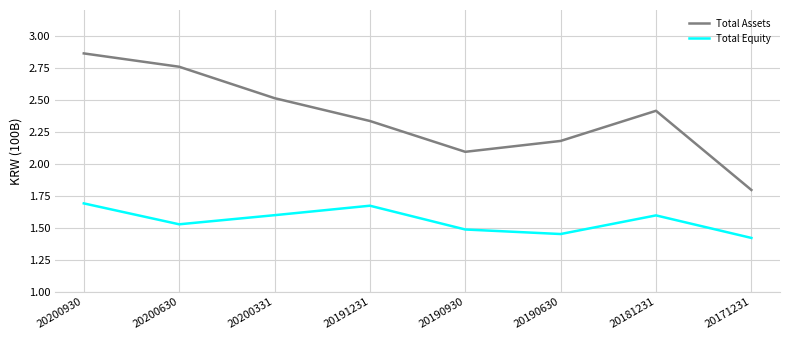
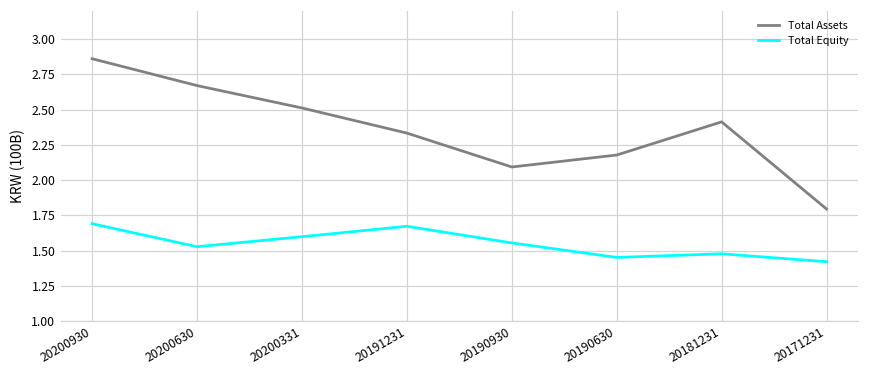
  {
    "Total Assets": {
      "20200930": 2.86,
-     "20200630": 2.76,
+     "20200630": 2.67,
      "20200331": 2.51,
      "20191231": 2.33,
      "20190930": 2.09,
      "20190630": 2.18,
      "20181231": 2.41,
      "20171231": 1.79
    },
    "Total Equity": {
      "20200930": 1.69,
      "20200630": 1.53,
      "20200331": 1.60,
      "20191231": 1.67,
-     "20190930": 1.49,
+     "20190930": 1.55,
      "20190630": 1.45,
-     "20181231": 1.60,
+     "20181231": 1.48,
      "20171231": 1.42
    }
  }
